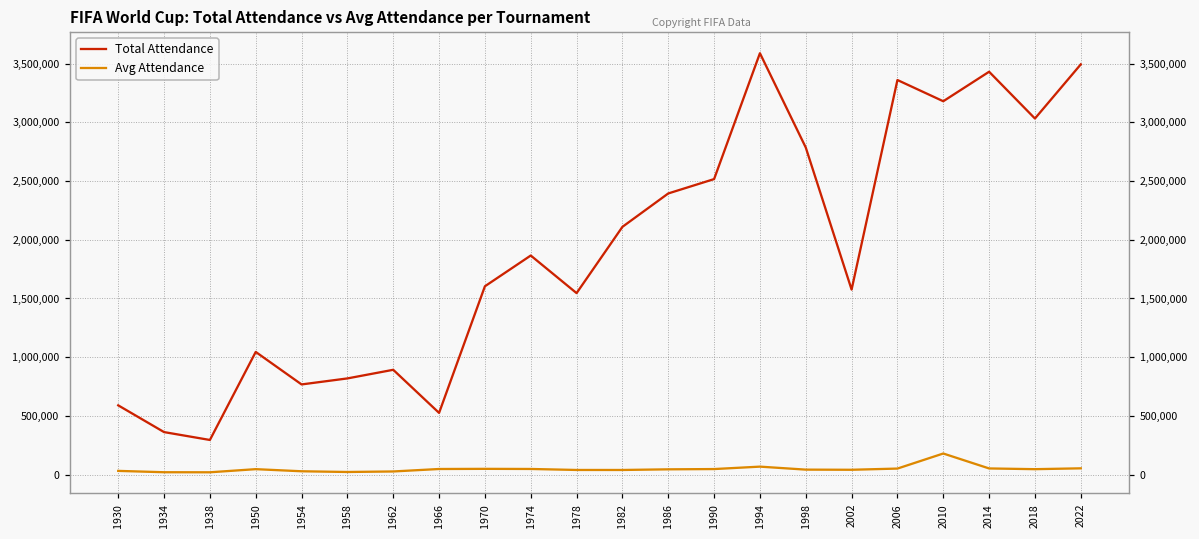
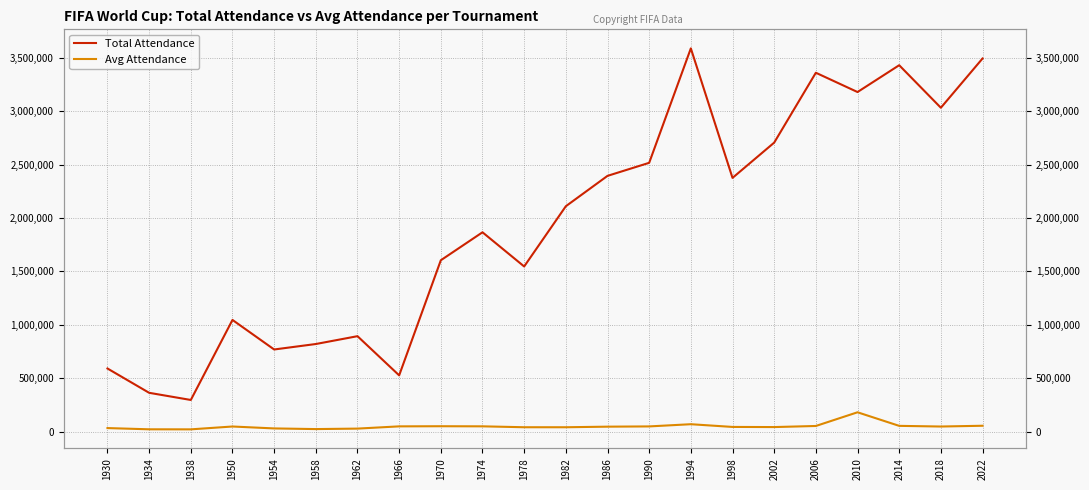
  {
    "Total Attendance": {
      "1930": "590,000",
      "1934": "360,000",
      "1938": "300,000",
      "1950": "1,050,000",
      "1954": "770,000",
      "1958": "820,000",
      "1962": "890,000",
      "1966": "530,000",
      "1970": "1,600,000",
      "1974": "1,870,000",
      "1978": "1,550,000",
      "1982": "2,110,000",
      "1986": "2,390,000",
      "1990": "2,520,000",
      "1994": "3,590,000",
-     "1998": "2,790,000",
-     "2002": "1,580,000",
+     "1998": "2,380,000",
+     "2002": "2,710,000",
      "2006": "3,360,000",
      "2010": "3,180,000",
      "2014": "3,430,000",
      "2018": "3,030,000",
      "2022": "3,490,000"
    },
    "Avg Attendance": {
      "1930": "30,000",
      "1934": "20,000",
      "1938": "20,000",
      "1950": "50,000",
      "1954": "30,000",
      "1958": "20,000",
      "1962": "30,000",
      "1966": "50,000",
      "1970": "50,000",
      "1974": "50,000",
      "1978": "40,000",
      "1982": "40,000",
      "1986": "50,000",
      "1990": "50,000",
      "1994": "70,000",
      "1998": "40,000",
      "2002": "40,000",
      "2006": "50,000",
      "2010": "180,000",
      "2014": "50,000",
      "2018": "50,000",
      "2022": "50,000"
    }
  }
